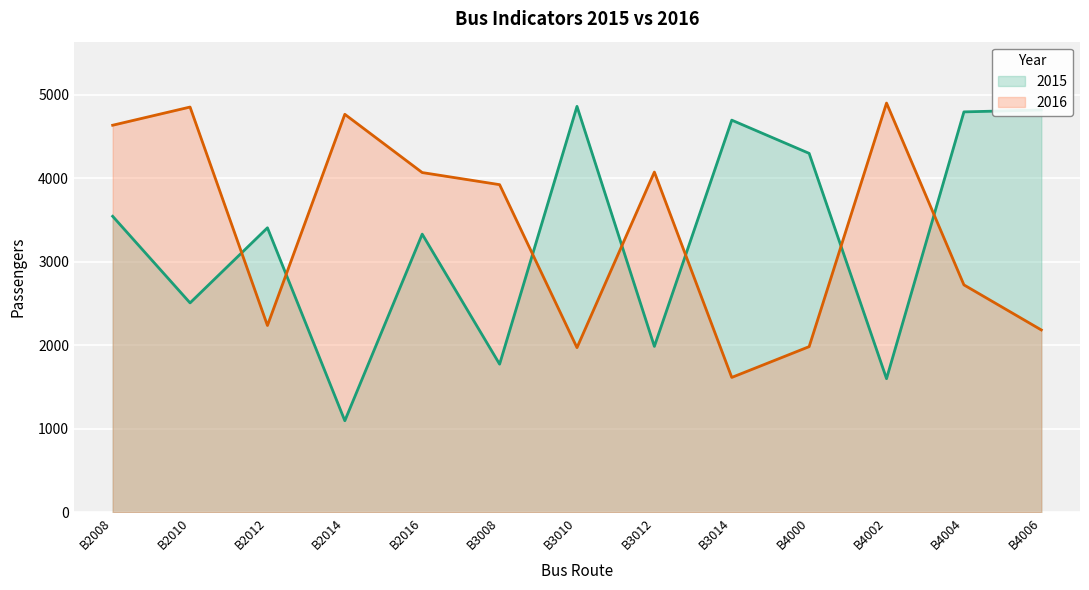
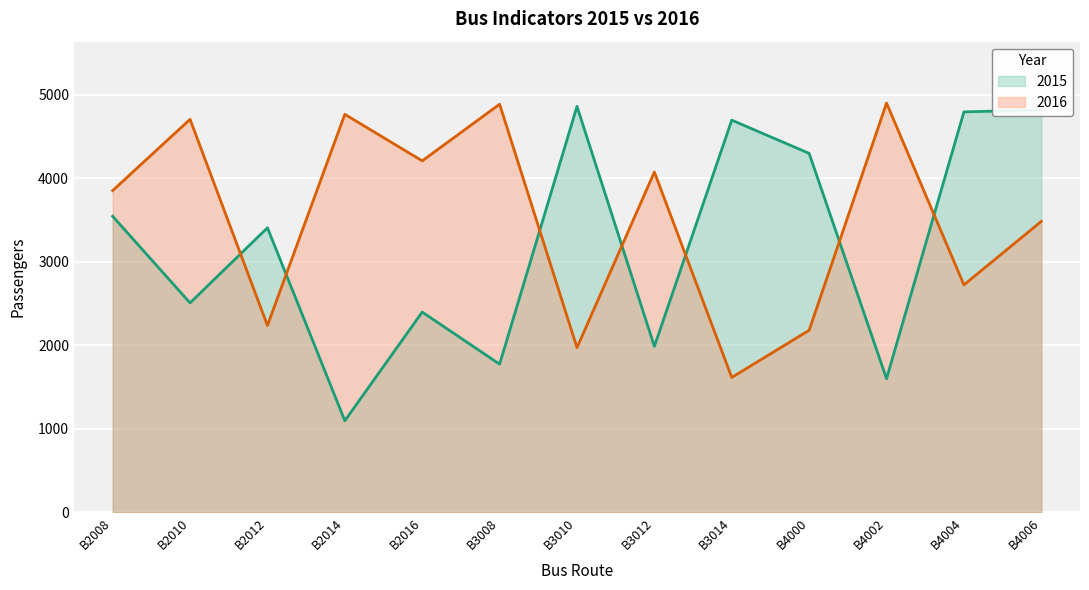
  {
    "2015": {
      "B2008": 3500,
      "B2010": 2500,
      "B2012": 3400,
      "B2014": 1100,
-     "B2016": 3300,
+     "B2016": 2400,
      "B3008": 1800,
      "B3010": 4900,
      "B3012": 2000,
      "B3014": 4700,
      "B4000": 4300,
      "B4002": 1600,
      "B4004": 4800
    },
    "2016": {
-     "B2008": 4600,
-     "B2010": 4900,
+     "B2008": 3900,
+     "B2010": 4700,
      "B2012": 2200,
      "B2014": 4800,
-     "B2016": 4100,
-     "B3008": 3900,
+     "B2016": 4200,
+     "B3008": 4900,
      "B3010": 2000,
      "B3012": 4100,
      "B3014": 1600,
-     "B4000": 2000,
+     "B4000": 2200,
      "B4002": 4900,
      "B4004": 2700,
-     "B4006": 2200
+     "B4006": 3500
    }
  }
